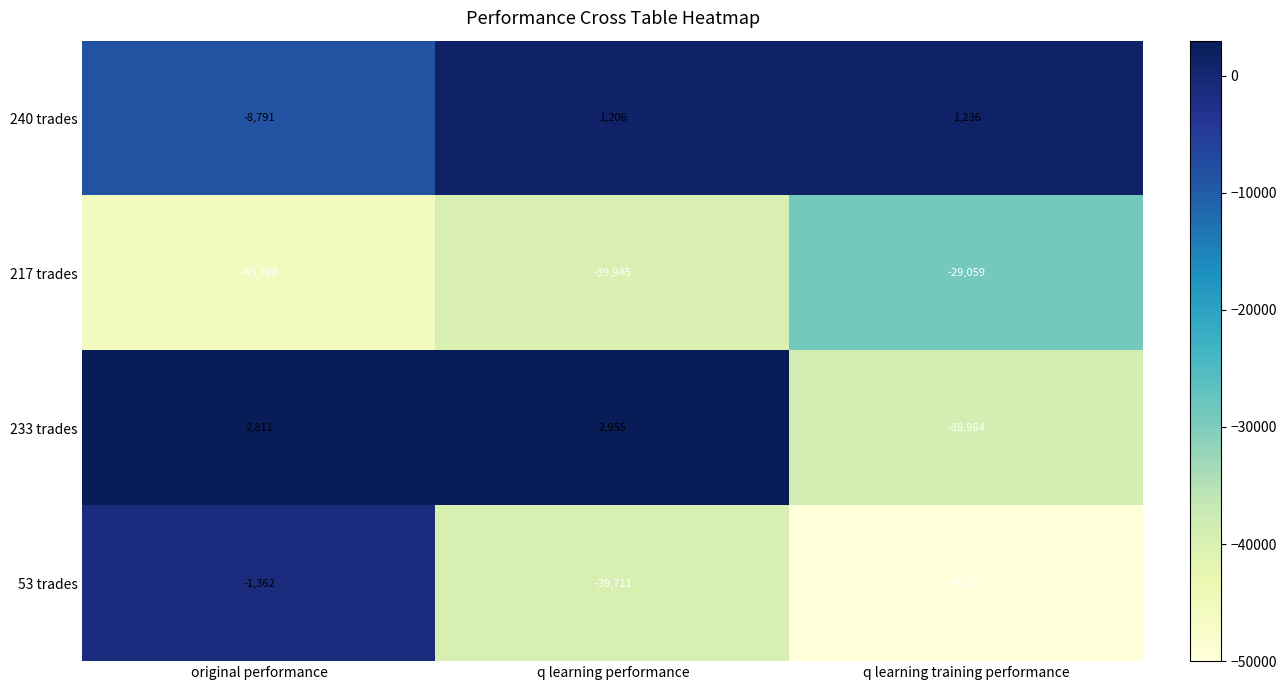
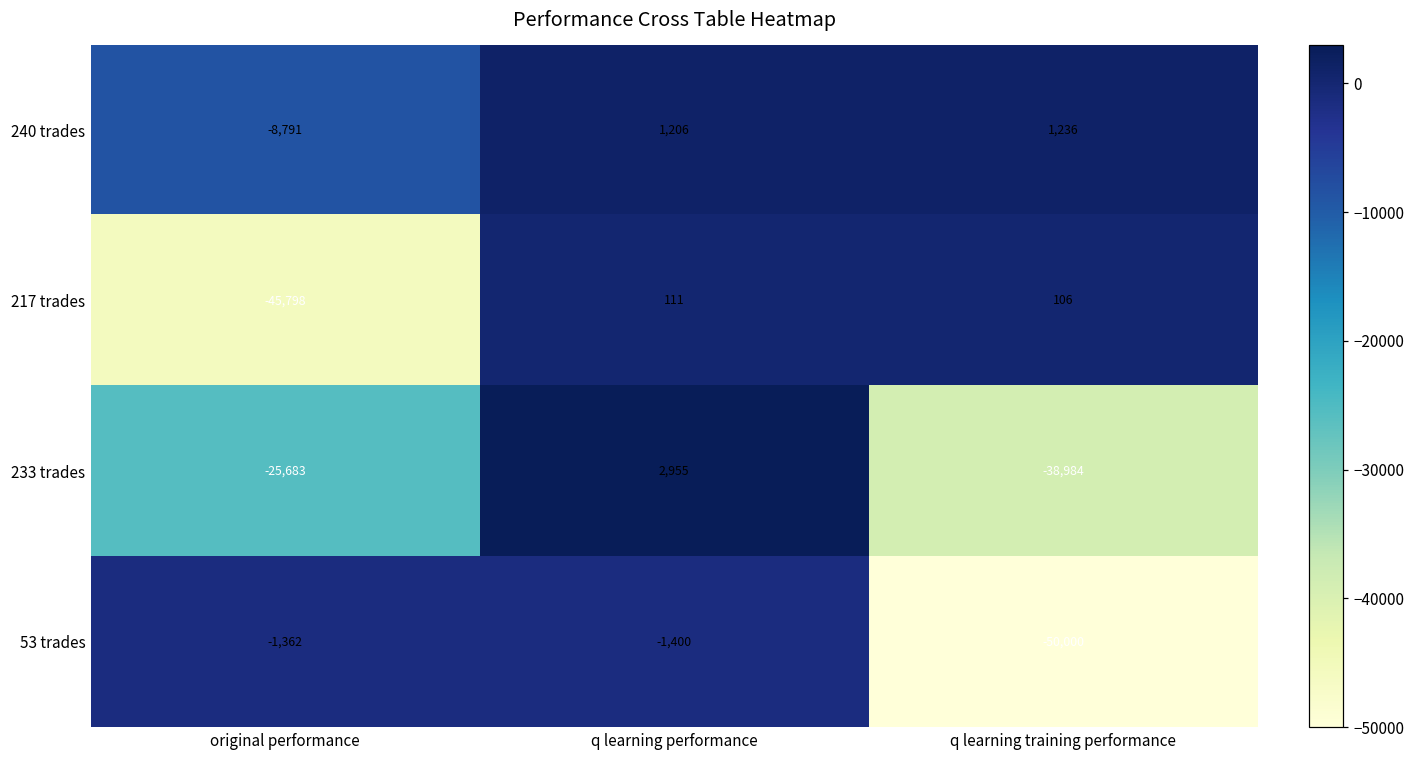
  {
    "240 trades": {
      "original performance": "-8,791",
      "q learning performance": "1,206",
      "q learning training performance": "1,236"
    },
    "217 trades": {
      "original performance": "-45,798",
-     "q learning performance": "-39,945",
-     "q learning training performance": "-29,059"
+     "q learning performance": "111",
+     "q learning training performance": "106"
    },
    "233 trades": {
-     "original performance": "2,811",
+     "original performance": "-25,683",
      "q learning performance": "2,955",
      "q learning training performance": "-38,984"
    },
    "53 trades": {
      "original performance": "-1,362",
-     "q learning performance": "-39,711"
+     "q learning performance": "-1,400"
    }
  }
